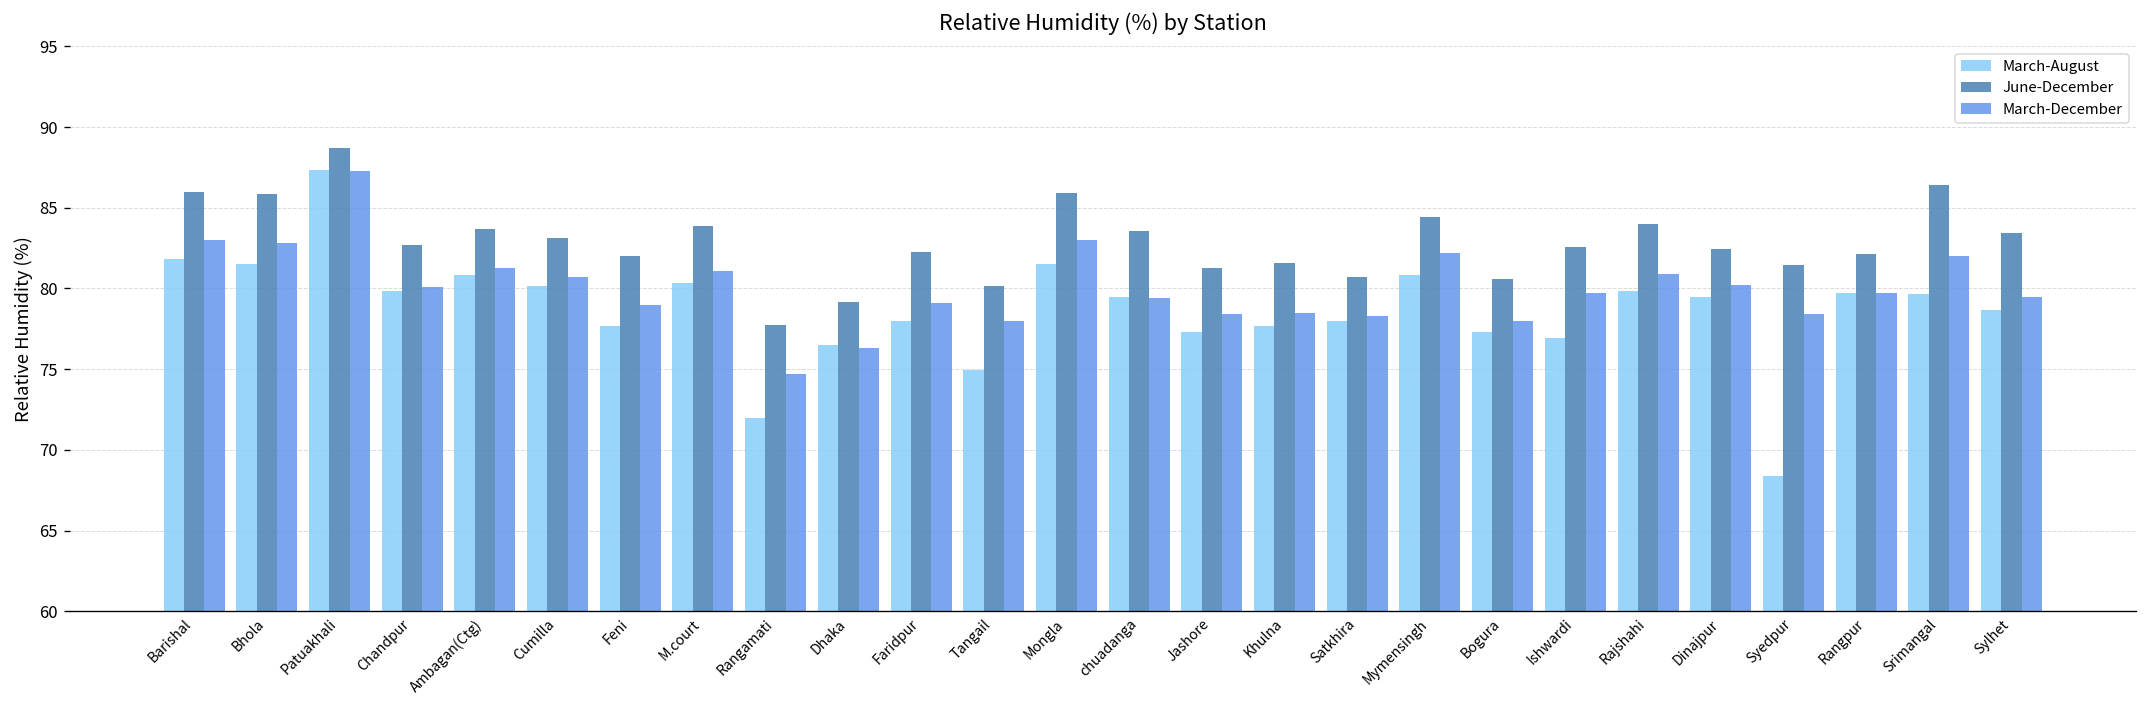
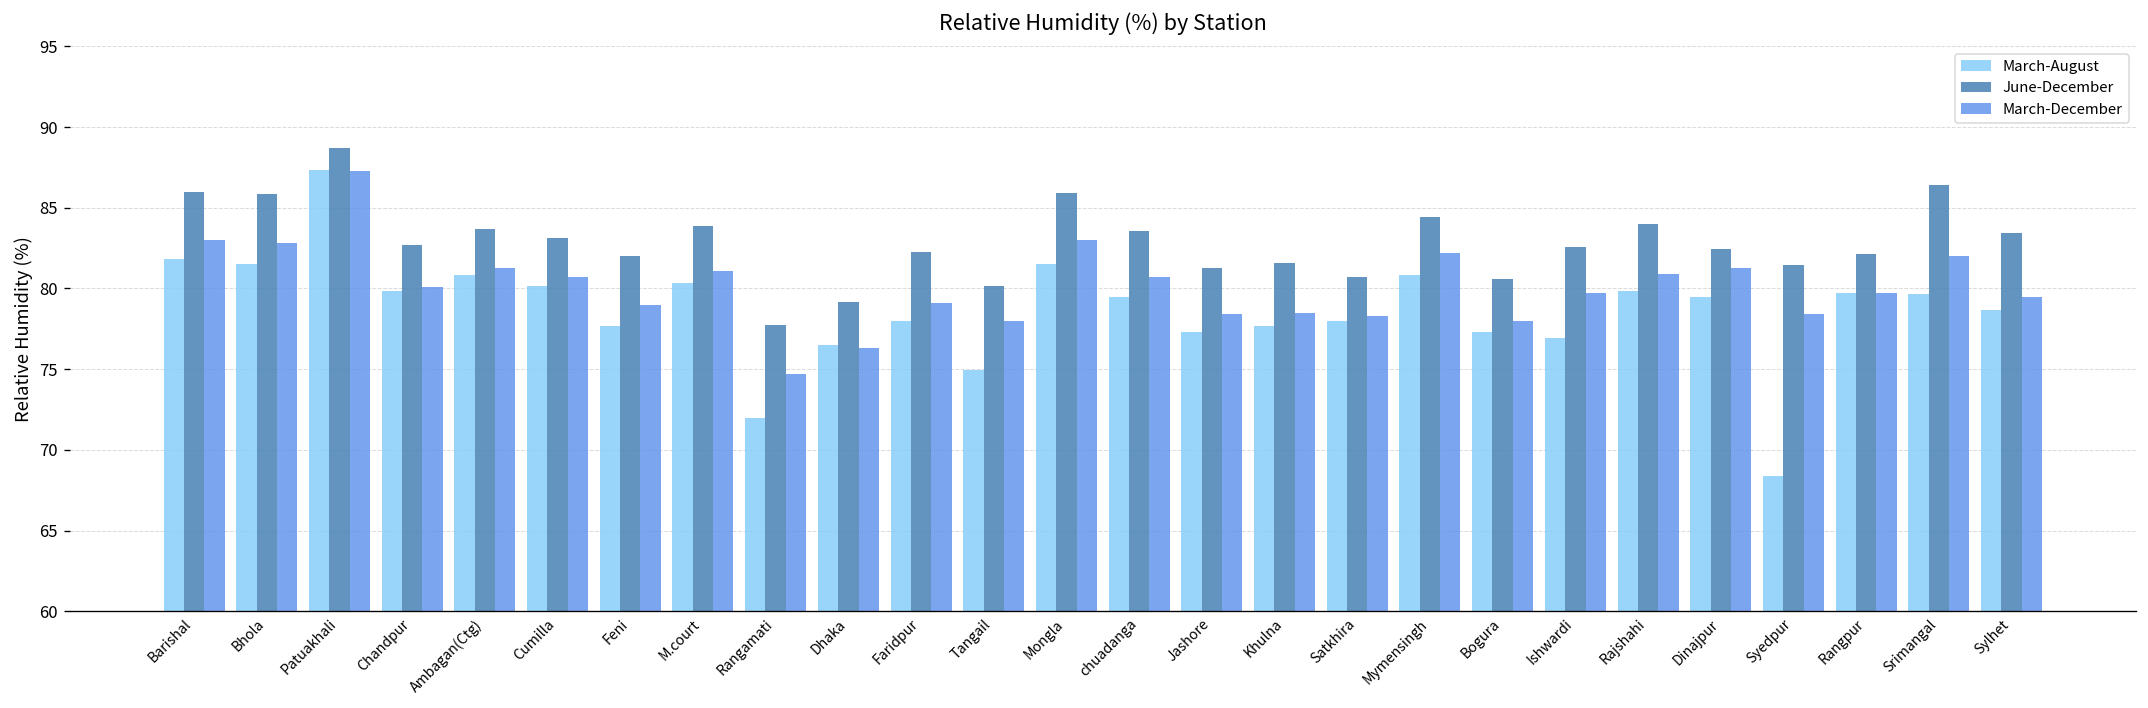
  {
    "March-August": {
      "Barishal": 81.8,
      "Bhola": 81.5,
      "Patuakhali": 87.3,
      "Chandpur": 79.8,
      "Ambagan(Ctg)": 80.8,
      "Cumilla": 80.2,
      "Feni": 77.7,
      "M.court": 80.3,
      "Rangamati": 72.0,
      "Dhaka": 76.5,
      "Faridpur": 78.0,
      "Tangail": 75.0,
      "Mongla": 81.5,
      "chuadanga": 79.5,
      "Jashore": 77.3,
      "Khulna": 77.7,
      "Satkhira": 78.0,
      "Mymensingh": 80.8,
      "Bogura": 77.3,
      "Ishwardi": 76.9,
      "Rajshahi": 79.8,
      "Dinajpur": 79.5,
      "Syedpur": 68.4,
      "Rangpur": 79.7,
      "Srimangal": 79.7,
      "Sylhet": 78.7
    },
    "June-December": {
      "Barishal": 86.0,
      "Bhola": 85.9,
      "Patuakhali": 88.7,
      "Chandpur": 82.7,
      "Ambagan(Ctg)": 83.7,
      "Cumilla": 83.1,
      "Feni": 82.0,
      "M.court": 83.9,
      "Rangamati": 77.7,
      "Dhaka": 79.1,
      "Faridpur": 82.3,
      "Tangail": 80.1,
      "Mongla": 85.9,
      "chuadanga": 83.6,
      "Jashore": 81.3,
      "Khulna": 81.6,
      "Satkhira": 80.7,
      "Mymensingh": 84.4,
      "Bogura": 80.6,
      "Ishwardi": 82.6,
      "Rajshahi": 84.0,
      "Dinajpur": 82.4,
      "Syedpur": 81.4,
      "Rangpur": 82.1,
      "Srimangal": 86.4,
      "Sylhet": 83.4
    },
    "March-December": {
      "Barishal": 83.0,
      "Bhola": 82.8,
      "Patuakhali": 87.3,
      "Chandpur": 80.1,
      "Ambagan(Ctg)": 81.3,
      "Cumilla": 80.7,
      "Feni": 79.0,
      "M.court": 81.1,
      "Rangamati": 74.7,
      "Dhaka": 76.3,
      "Faridpur": 79.1,
      "Tangail": 78.0,
      "Mongla": 83.0,
-     "chuadanga": 79.4,
+     "chuadanga": 80.7,
      "Jashore": 78.4,
      "Khulna": 78.5,
      "Satkhira": 78.3,
      "Mymensingh": 82.2,
      "Bogura": 78.0,
      "Ishwardi": 79.7,
      "Rajshahi": 80.9,
-     "Dinajpur": 80.2,
+     "Dinajpur": 81.3,
      "Syedpur": 78.4,
      "Rangpur": 79.7,
      "Srimangal": 82.0,
      "Sylhet": 79.5
    }
  }
